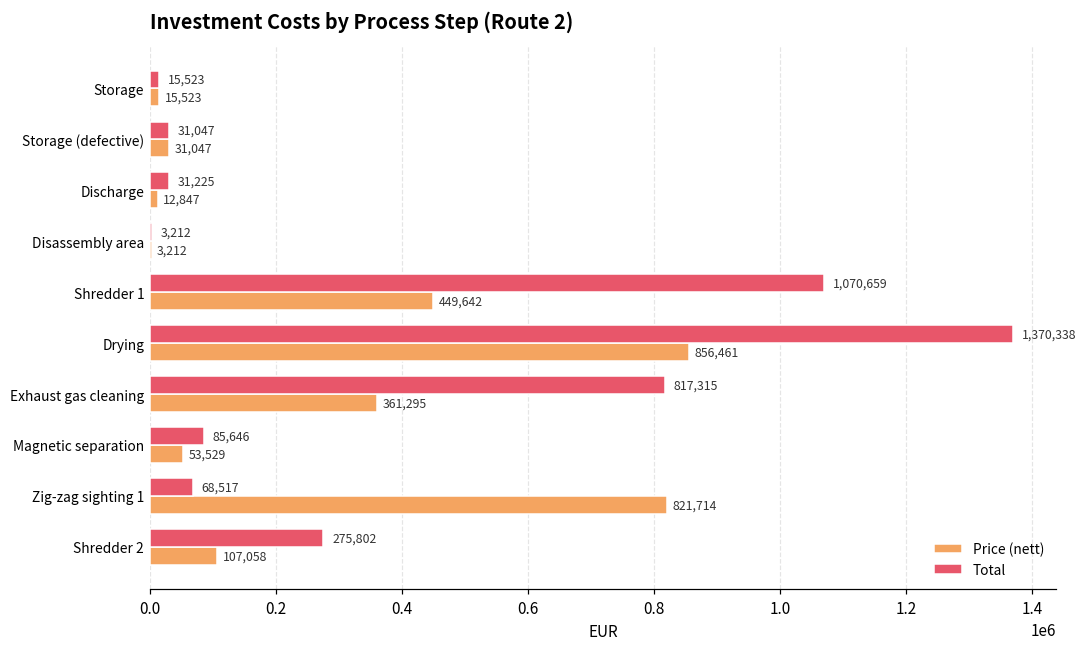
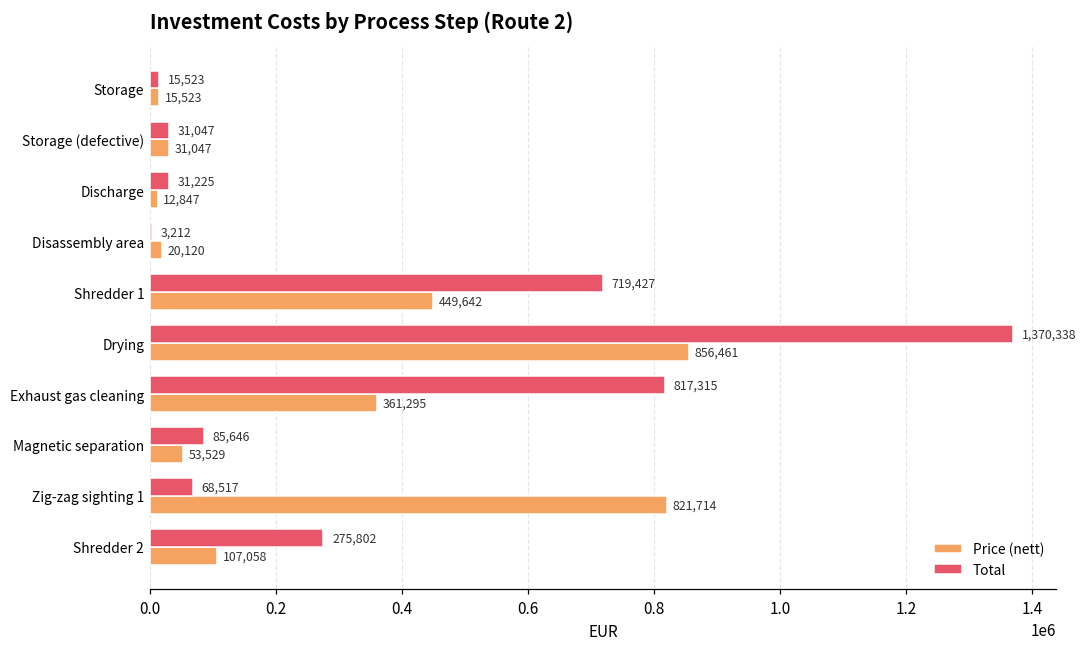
  {
    "Price (nett)": {
      "Storage": "15,523",
      "Storage (defective)": "31,047",
      "Discharge": "12,847",
-     "Disassembly area": "3,212",
+     "Disassembly area": "20,120",
      "Shredder 1": "449,642",
      "Drying": "856,461",
      "Exhaust gas cleaning": "361,295",
      "Magnetic separation": "53,529",
      "Zig-zag sighting 1": "821,714",
      "Shredder 2": "107,058"
    },
    "Total": {
      "Storage": "15,523",
      "Storage (defective)": "31,047",
      "Discharge": "31,225",
      "Disassembly area": "3,212",
-     "Shredder 1": "1,070,659",
+     "Shredder 1": "719,427",
      "Drying": "1,370,338",
      "Exhaust gas cleaning": "817,315",
      "Magnetic separation": "85,646",
      "Zig-zag sighting 1": "68,517",
      "Shredder 2": "275,802"
    }
  }
